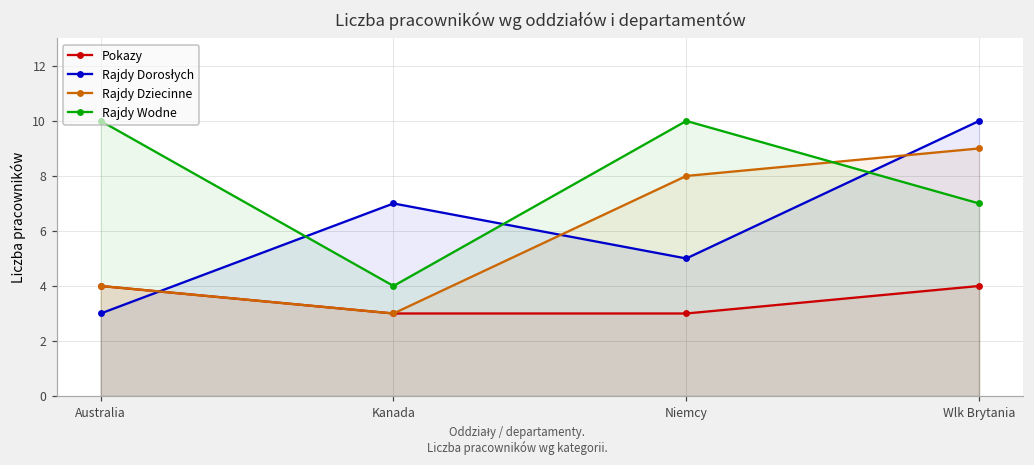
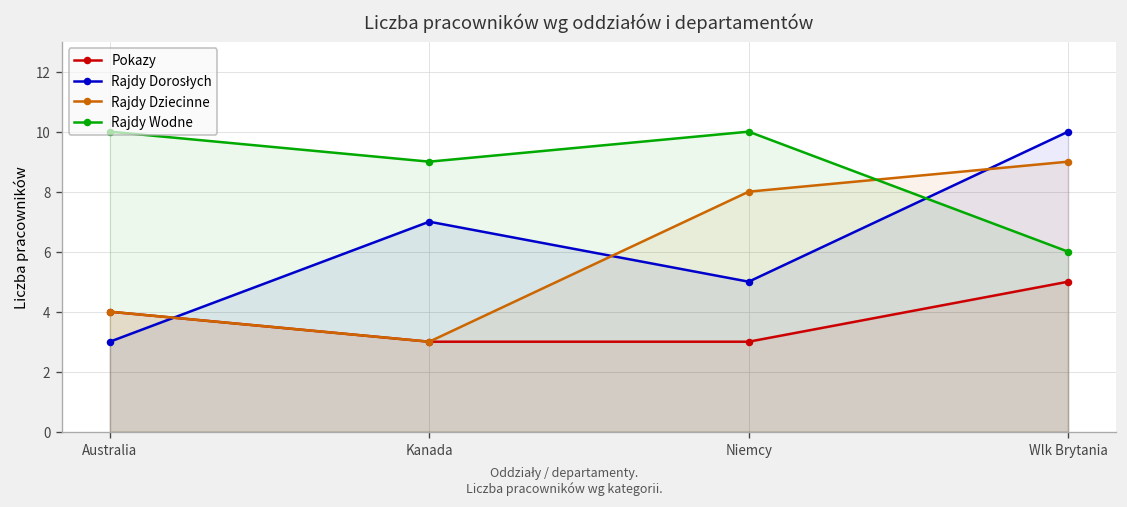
  {
    "Pokazy": {
      "Niemcy": 3,
-     "Wlk Brytania": 4
+     "Wlk Brytania": 5
    },
    "Rajdy Dorosłych": {
      "Australia": 3,
      "Kanada": 7,
      "Niemcy": 5,
      "Wlk Brytania": 10
    },
    "Rajdy Dziecinne": {
      "Niemcy": 8,
      "Wlk Brytania": 9
    },
    "Rajdy Wodne": {
      "Australia": 10,
-     "Kanada": 4,
+     "Kanada": 9,
      "Niemcy": 10,
-     "Wlk Brytania": 7
+     "Wlk Brytania": 6
    }
  }
